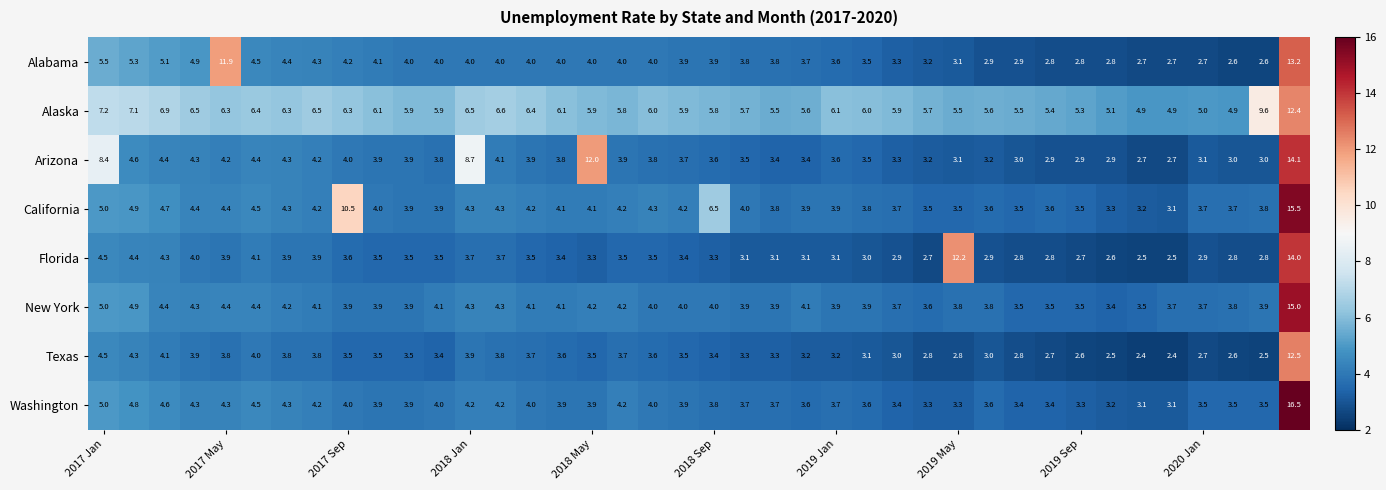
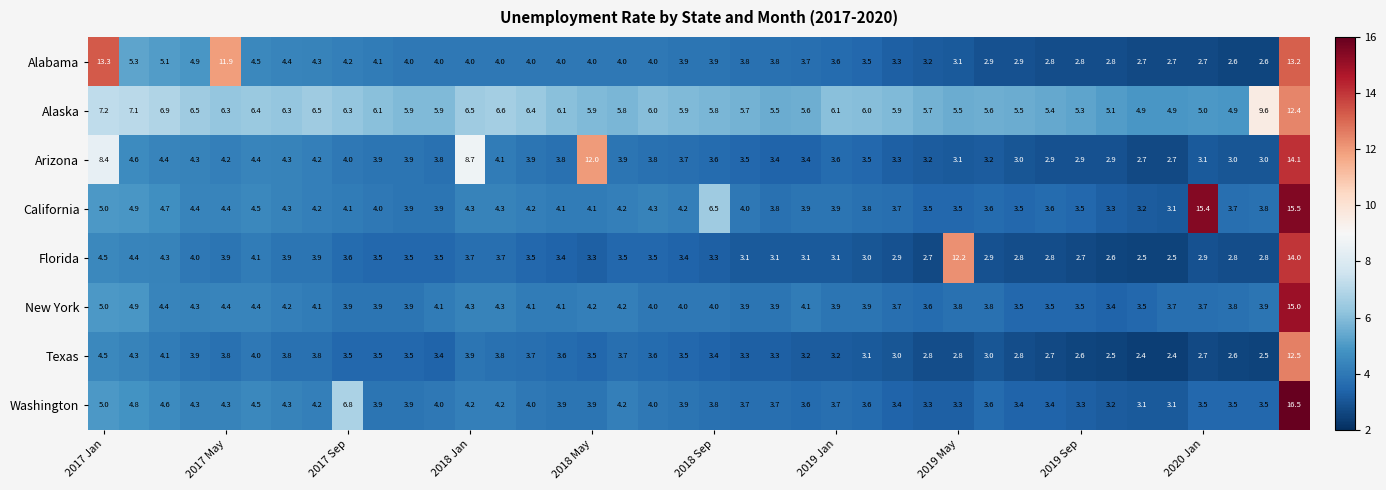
  {
    "Alabama": {
-     "2017 Jan": 5.5,
+     "2017 Jan": 13.3,
      "2017 May": 11.9,
      "2017 Sep": 4.2,
      "2018 Jan": 4.0,
      "2018 May": 4.0,
      "2018 Sep": 3.9,
      "2019 Jan": 3.6,
      "2019 May": 3.1,
      "2019 Sep": 2.8,
      "2020 Jan": 2.7
    },
    "Alaska": {
      "2017 Jan": 7.2,
      "2017 May": 6.3,
      "2017 Sep": 6.3,
      "2018 Jan": 6.5,
      "2018 May": 5.9,
      "2018 Sep": 5.8,
      "2019 Jan": 6.1,
      "2019 May": 5.5,
      "2019 Sep": 5.3,
      "2020 Jan": 5.0
    },
    "Arizona": {
      "2017 Jan": 8.4,
      "2017 May": 4.2,
      "2017 Sep": 4.0,
      "2018 Jan": 8.7,
      "2018 May": 12.0,
      "2018 Sep": 3.6,
      "2019 Jan": 3.6,
      "2019 May": 3.1,
      "2019 Sep": 2.9,
      "2020 Jan": 3.1
    },
    "California": {
      "2017 Jan": 5.0,
      "2017 May": 4.4,
-     "2017 Sep": 10.5,
+     "2017 Sep": 4.1,
      "2018 Jan": 4.3,
      "2018 May": 4.1,
      "2018 Sep": 6.5,
      "2019 Jan": 3.9,
      "2019 May": 3.5,
      "2019 Sep": 3.5,
-     "2020 Jan": 3.7
+     "2020 Jan": 15.4
    },
    "Florida": {
      "2017 Jan": 4.5,
      "2017 May": 3.9,
      "2017 Sep": 3.6,
      "2018 Jan": 3.7,
      "2018 May": 3.3,
      "2018 Sep": 3.3,
      "2019 Jan": 3.1,
      "2019 May": 12.2,
      "2019 Sep": 2.7,
      "2020 Jan": 2.9
    },
    "New York": {
      "2017 Jan": 5.0,
      "2017 May": 4.4,
      "2017 Sep": 3.9,
      "2018 Jan": 4.3,
      "2018 May": 4.2,
      "2018 Sep": 4.0,
      "2019 Jan": 3.9,
      "2019 May": 3.8,
      "2019 Sep": 3.5,
      "2020 Jan": 3.7
    },
    "Texas": {
      "2017 Jan": 4.5,
      "2017 May": 3.8,
      "2017 Sep": 3.5,
      "2018 Jan": 3.9,
      "2018 May": 3.5,
      "2018 Sep": 3.4,
      "2019 Jan": 3.2,
      "2019 May": 2.8,
      "2019 Sep": 2.6,
      "2020 Jan": 2.7
    },
    "Washington": {
      "2017 Jan": 5.0,
      "2017 May": 4.3,
-     "2017 Sep": 4.0,
+     "2017 Sep": 6.8,
      "2018 Jan": 4.2,
      "2018 May": 3.9,
      "2018 Sep": 3.8,
      "2019 Jan": 3.7,
      "2019 May": 3.3,
      "2019 Sep": 3.3,
      "2020 Jan": 3.5
    }
  }
